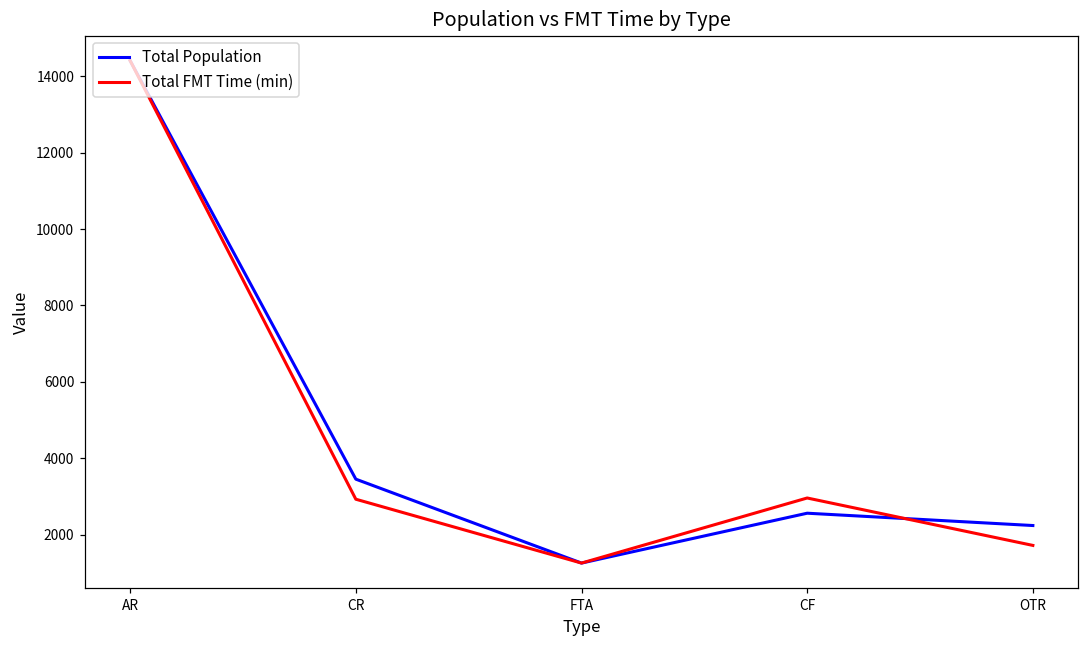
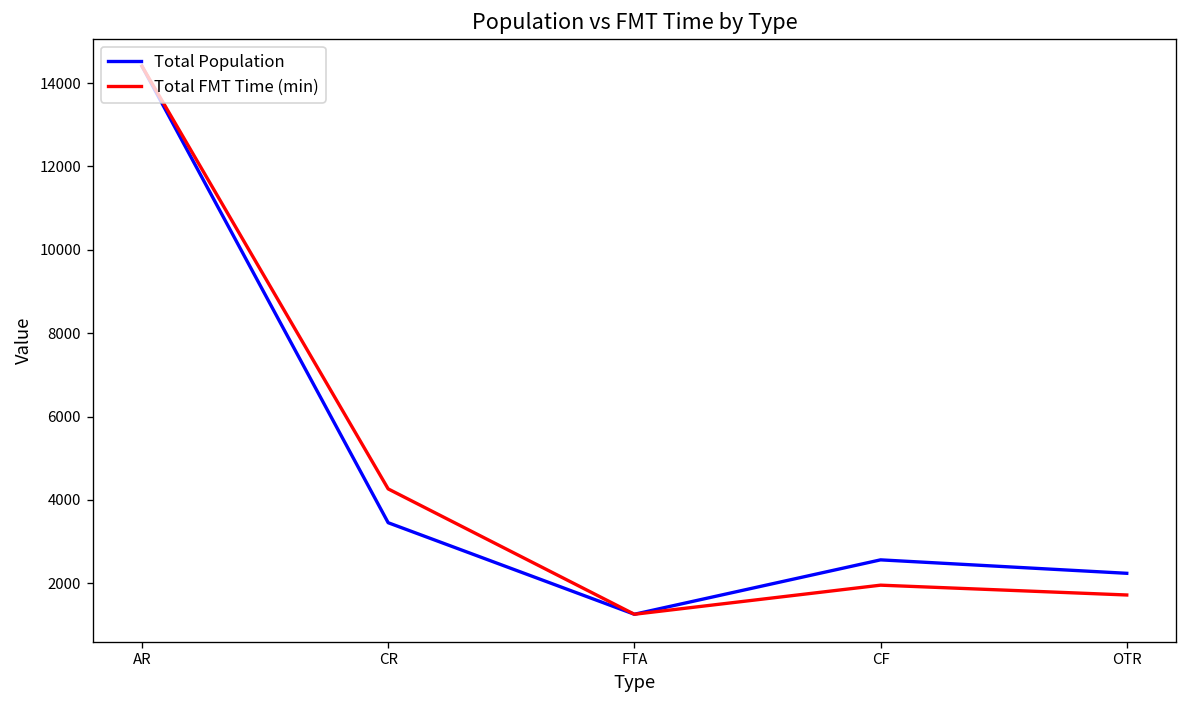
  {
    "Total Population": {
      "CR": 3500,
      "CF": 2600,
      "OTR": 2200
    },
    "Total FMT Time (min)": {
-     "CR": 2900,
-     "CF": 3000,
+     "CR": 4300,
+     "CF": 2000,
      "OTR": 1700
    }
  }
